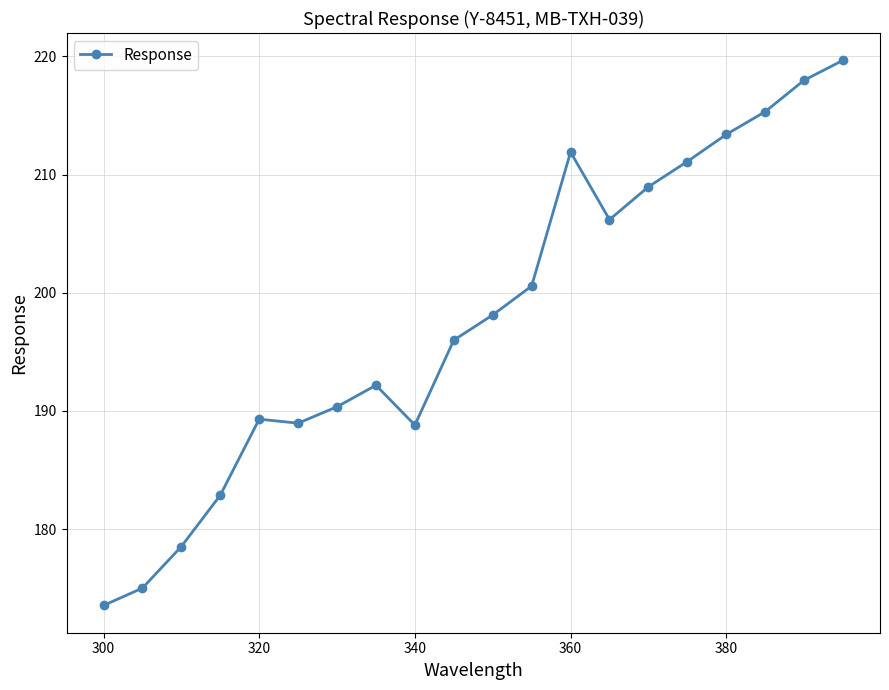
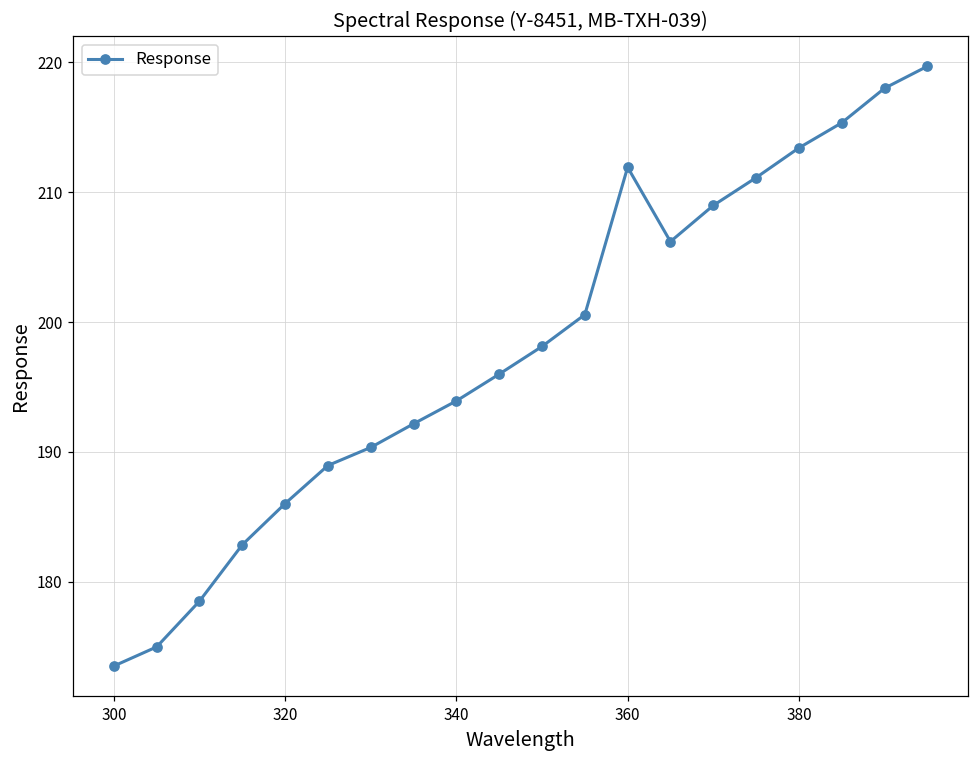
  {
    "300": 173.5,
-   "320": 189.3,
-   "340": 188.8,
+   "320": 186.0,
+   "340": 193.9,
    "360": 211.9,
    "380": 213.4
  }
